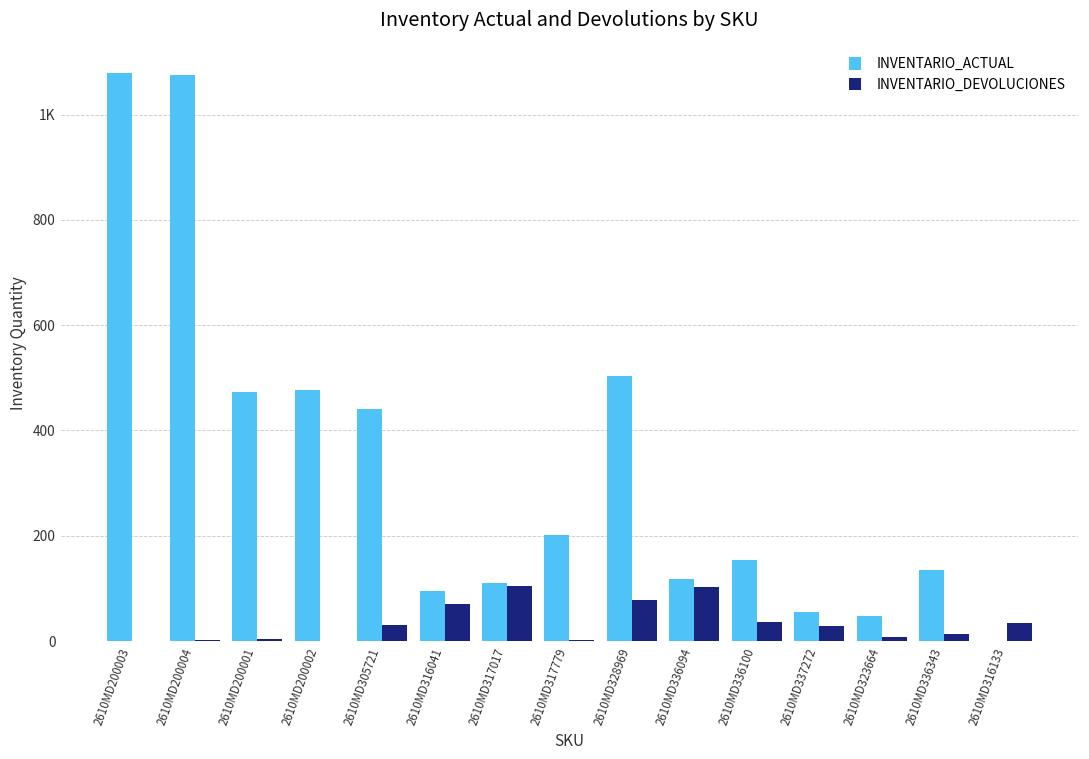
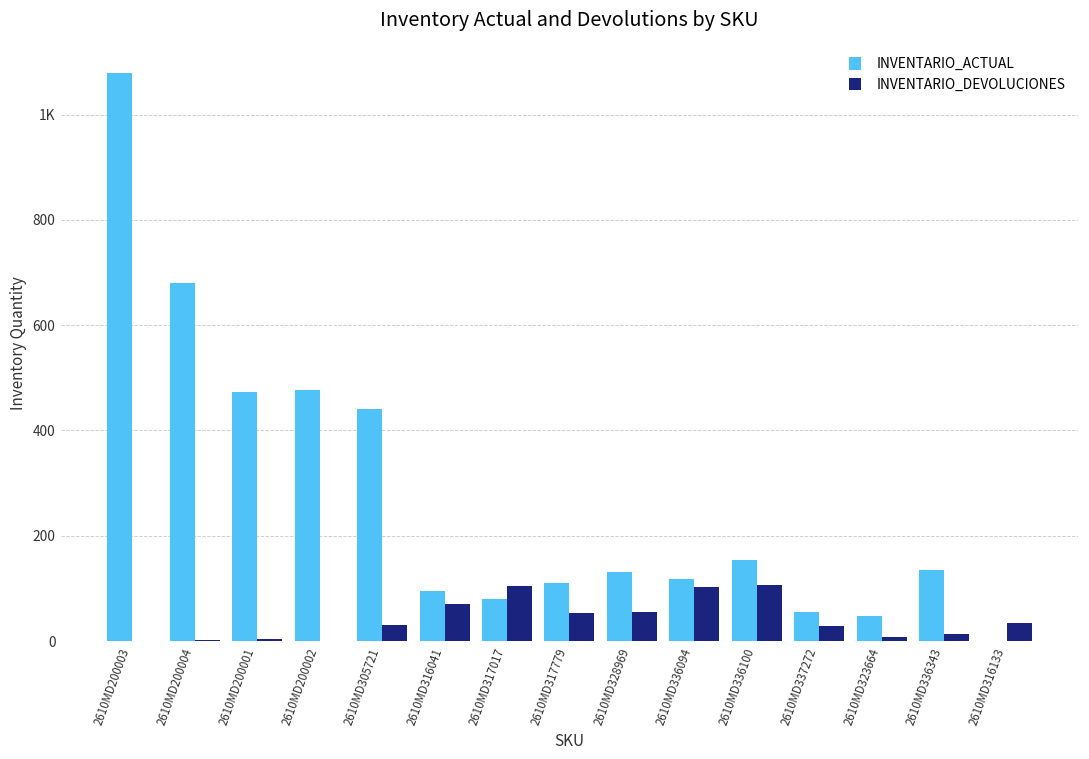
  {
    "INVENTARIO_ACTUAL": {
      "2610MD200003": 1080,
-     "2610MD200004": 1080,
+     "2610MD200004": 680,
      "2610MD200001": 470,
      "2610MD200002": 480,
      "2610MD305721": 440,
      "2610MD316041": 100,
-     "2610MD317017": 110,
-     "2610MD317779": 200,
-     "2610MD328969": 500,
+     "2610MD317017": 80,
+     "2610MD317779": 110,
+     "2610MD328969": 130,
      "2610MD336094": 120,
      "2610MD336100": 150,
      "2610MD337272": 60,
      "2610MD323664": 50,
      "2610MD336343": 140,
      "2610MD316133": 0
    },
    "INVENTARIO_DEVOLUCIONES": {
      "2610MD200003": 0,
      "2610MD200002": 0,
      "2610MD305721": 30,
      "2610MD316041": 70,
      "2610MD317017": 110,
-     "2610MD317779": 0,
-     "2610MD328969": 80,
+     "2610MD317779": 50,
+     "2610MD328969": 60,
      "2610MD336094": 100,
-     "2610MD336100": 40,
+     "2610MD336100": 110,
      "2610MD337272": 30,
      "2610MD323664": 10,
      "2610MD336343": 10,
      "2610MD316133": 30
    }
  }
